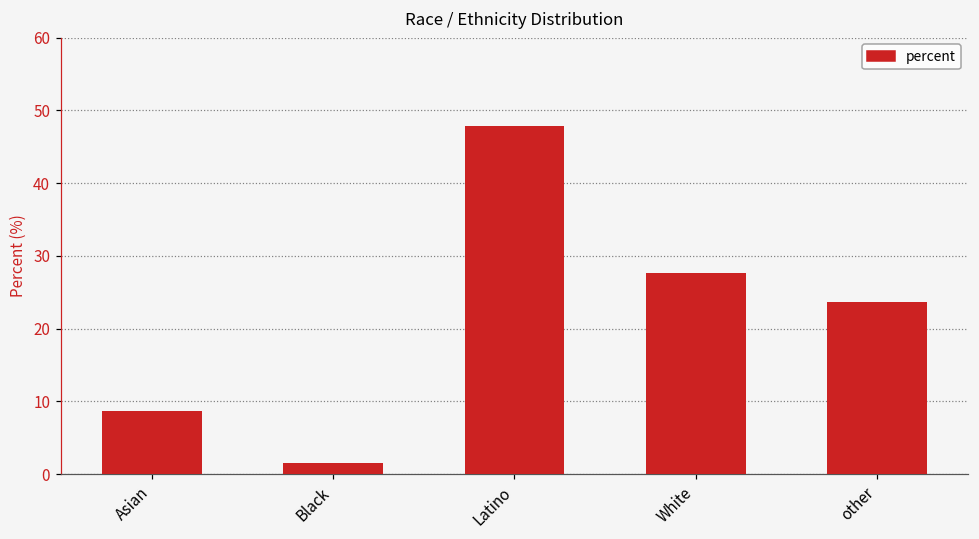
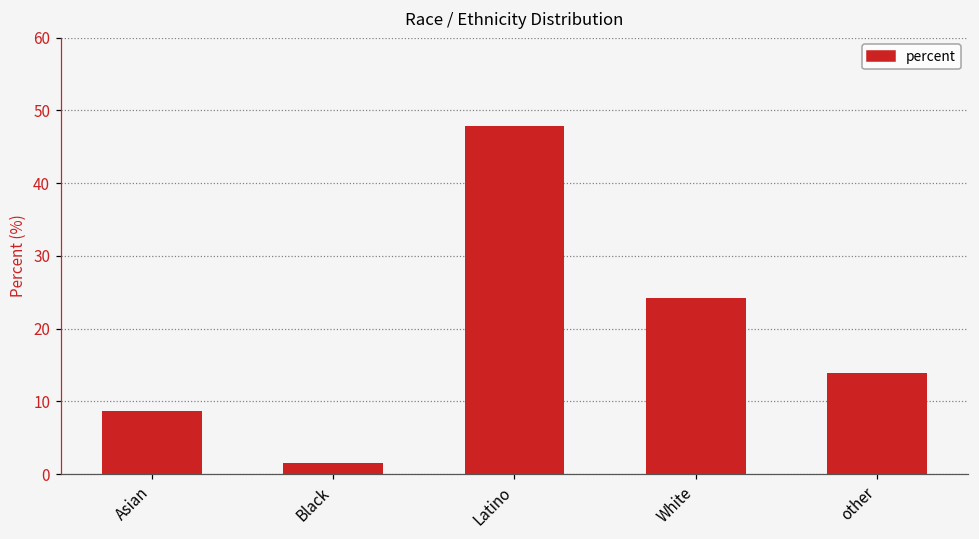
  {
    "Asian": 9,
    "Black": 2,
    "Latino": 48,
-   "White": 28,
-   "other": 24
+   "White": 24,
+   "other": 14
  }
